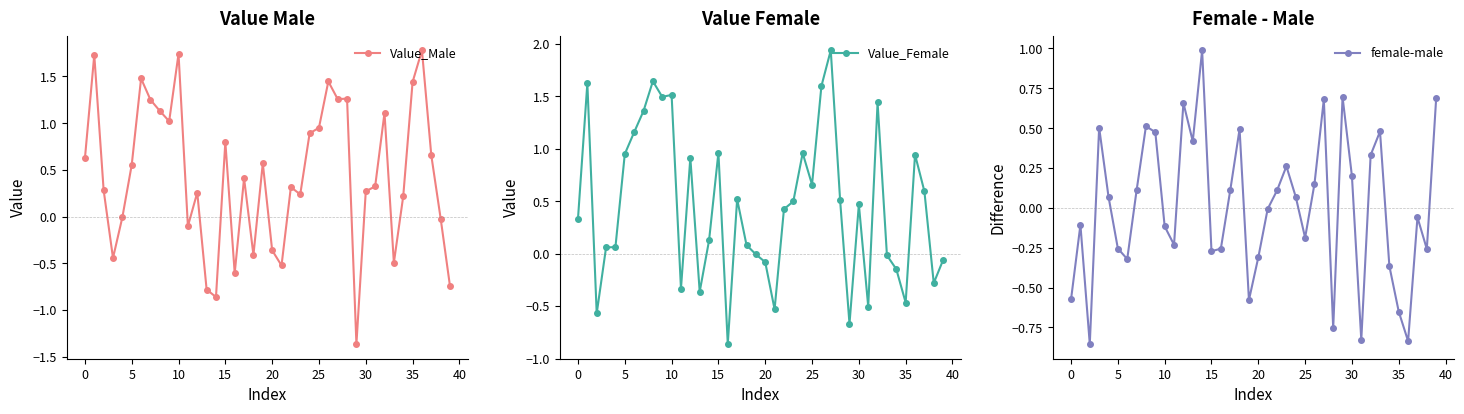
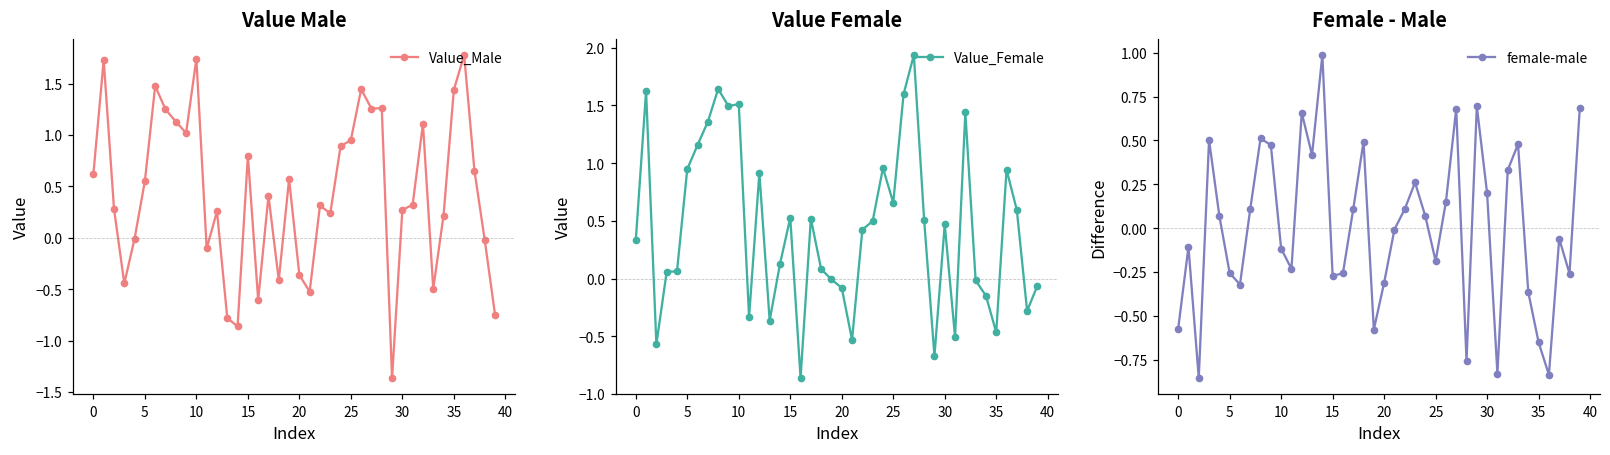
  {
    "Value Male": {
      "0": 0.6,
      "5": 0.6,
      "10": 1.7,
      "15": 0.8,
      "20": -0.4,
      "25": 1.0,
      "30": 0.3,
      "35": 1.4
    },
    "Value Female": {
      "0": 0.33,
      "5": 0.95,
      "10": 1.51,
-     "15": 0.96,
+     "15": 0.53,
      "20": -0.08,
      "25": 0.66,
      "30": 0.47,
      "35": -0.47
    },
    "Female - Male": {
      "0": -0.57,
      "5": -0.26,
      "10": -0.12,
      "15": -0.27,
      "20": -0.31,
      "25": -0.19,
      "30": 0.20,
      "35": -0.65
    }
  }
